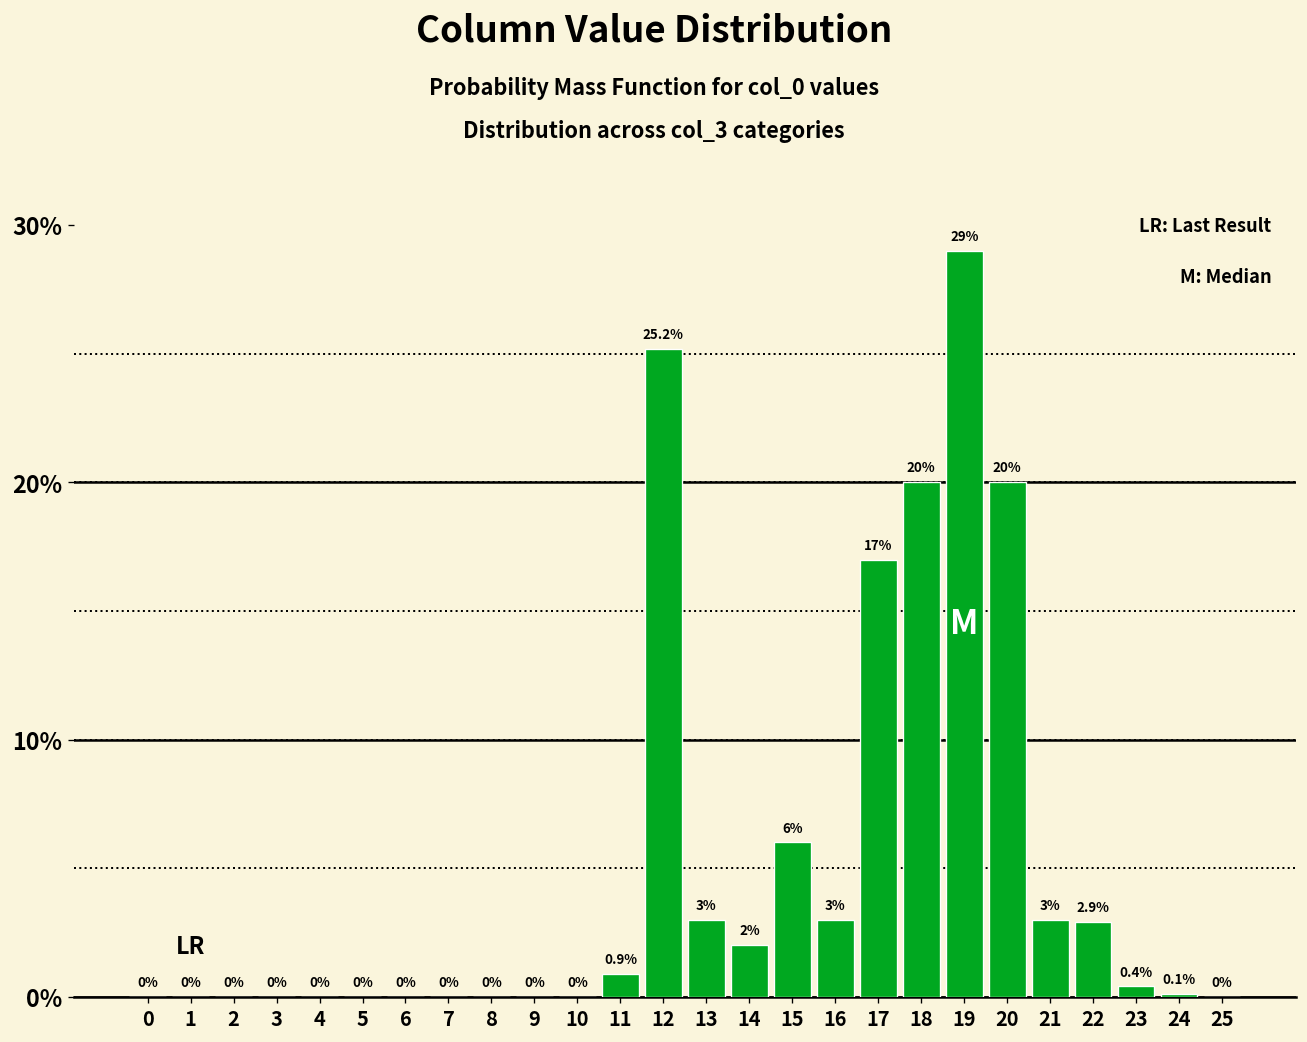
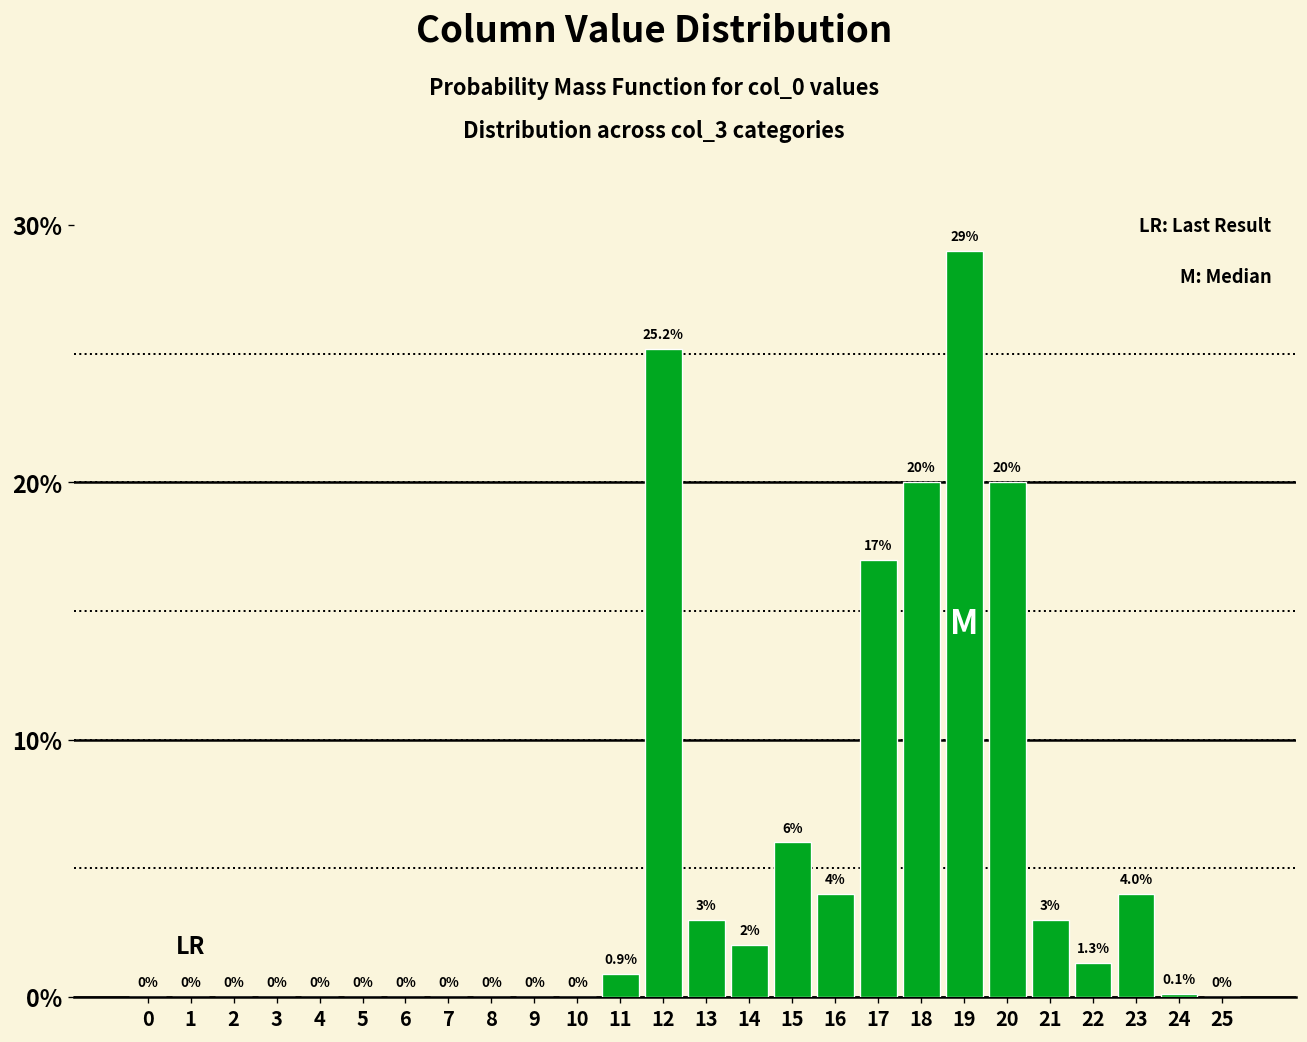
  {
    "0": "0%",
    "1": "0%",
    "2": "0%",
    "3": "0%",
    "4": "0%",
    "5": "0%",
    "6": "0%",
    "7": "0%",
    "8": "0%",
    "9": "0%",
    "10": "0%",
    "11": "0.9%",
    "12": "25.2%",
    "13": "3%",
    "14": "2%",
    "15": "6%",
-   "16": "3%",
+   "16": "4%",
    "17": "17%",
    "18": "20%",
    "19": "29%",
    "20": "20%",
    "21": "3%",
-   "22": "2.9%",
-   "23": "0.4%",
+   "22": "1.3%",
+   "23": "4.0%",
    "24": "0.1%",
    "25": "0%"
  }
